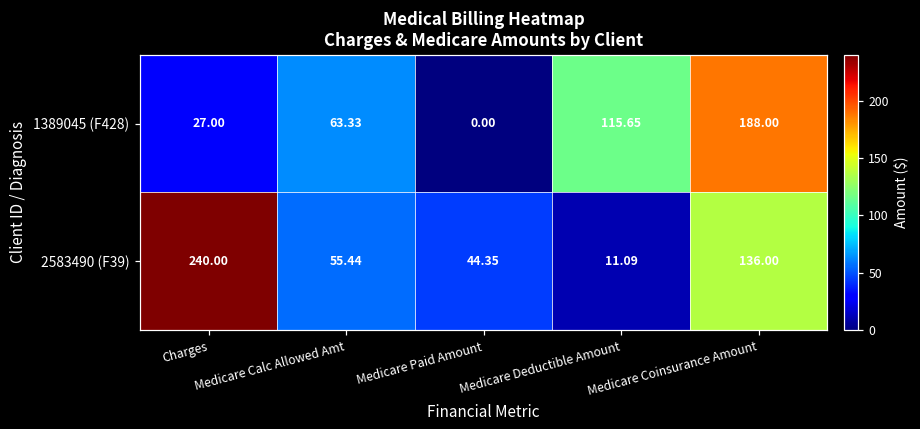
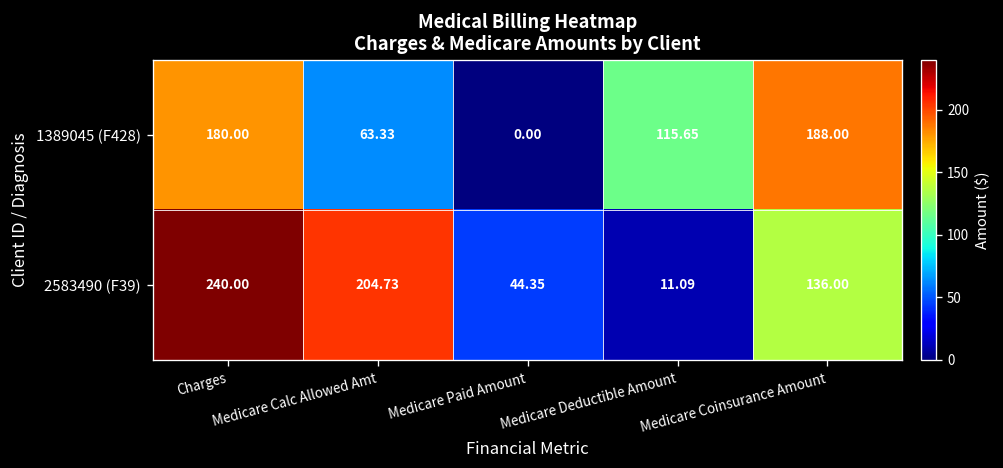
  {
    "1389045 (F428)": {
-     "Charges": 27.00,
+     "Charges": 180.00,
      "Medicare Calc Allowed Amt": 63.33,
      "Medicare Paid Amount": 0.00,
      "Medicare Deductible Amount": 115.65,
      "Medicare Coinsurance Amount": 188.00
    },
    "2583490 (F39)": {
      "Charges": 240.00,
-     "Medicare Calc Allowed Amt": 55.44,
+     "Medicare Calc Allowed Amt": 204.73,
      "Medicare Paid Amount": 44.35,
      "Medicare Deductible Amount": 11.09,
      "Medicare Coinsurance Amount": 136.00
    }
  }
